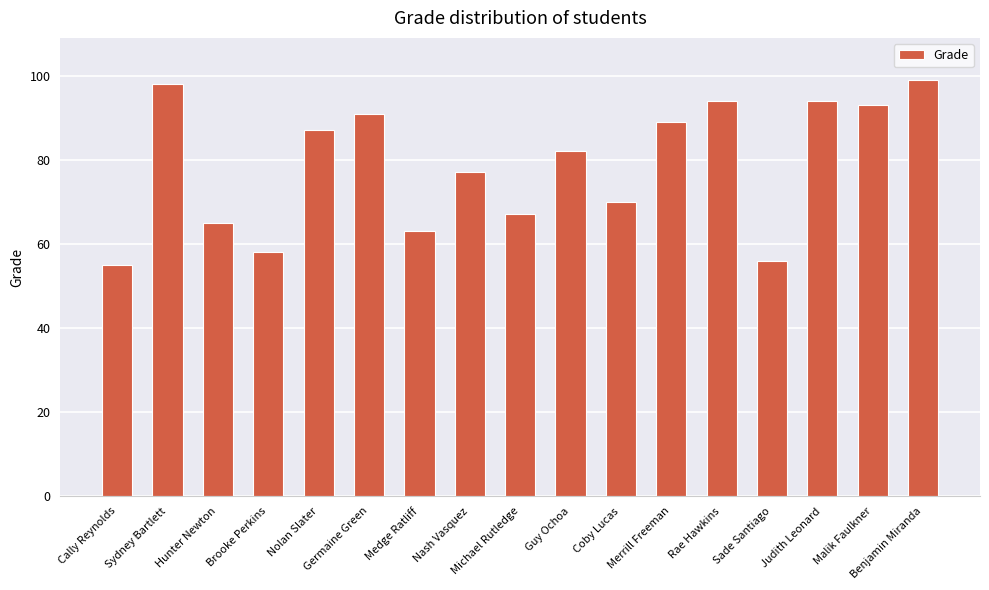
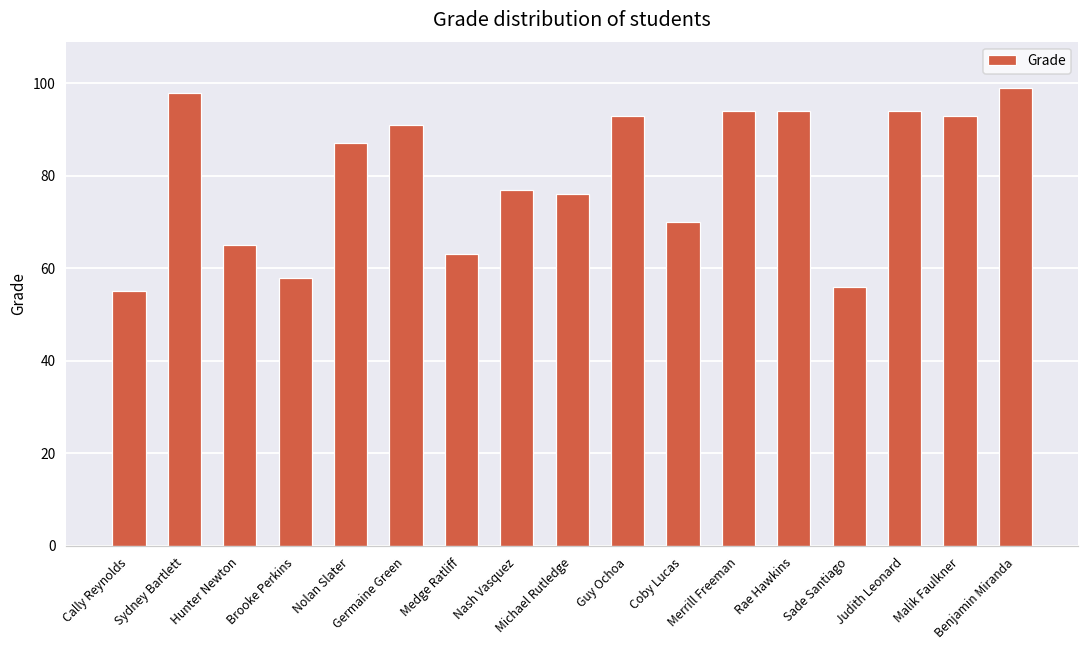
  {
    "Cally Reynolds": 55,
    "Sydney Bartlett": 98,
    "Hunter Newton": 65,
    "Brooke Perkins": 58,
    "Nolan Slater": 87,
    "Germaine Green": 91,
    "Medge Ratliff": 63,
    "Nash Vasquez": 77,
-   "Michael Rutledge": 67,
-   "Guy Ochoa": 82,
+   "Michael Rutledge": 76,
+   "Guy Ochoa": 93,
    "Coby Lucas": 70,
-   "Merrill Freeman": 89,
+   "Merrill Freeman": 94,
    "Rae Hawkins": 94,
    "Sade Santiago": 56,
    "Judith Leonard": 94,
    "Malik Faulkner": 93,
    "Benjamin Miranda": 99
  }
